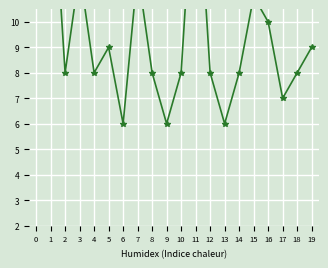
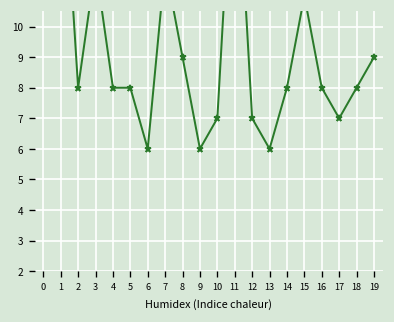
  {
    "2": 8,
    "4": 8,
-   "5": 9,
+   "5": 8,
    "6": 6,
-   "8": 8,
+   "8": 9,
    "9": 6,
-   "10": 8,
-   "12": 8,
+   "10": 7,
+   "12": 7,
    "13": 6,
    "14": 8,
-   "16": 10,
+   "16": 8,
    "17": 7,
    "18": 8,
    "19": 9
  }
